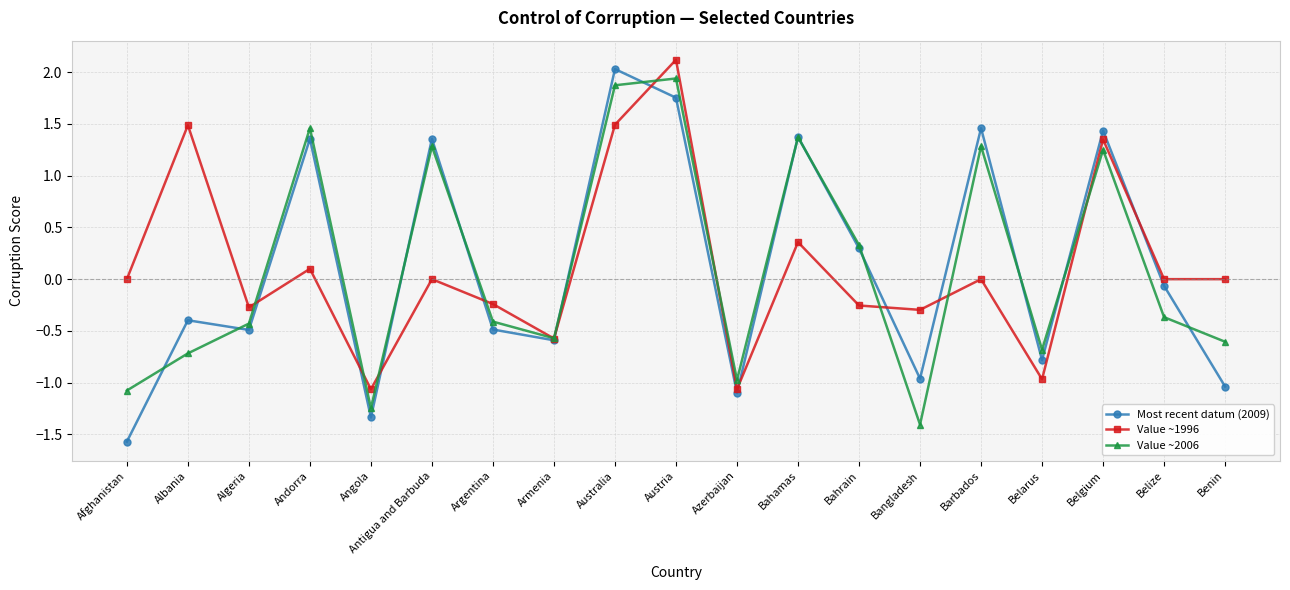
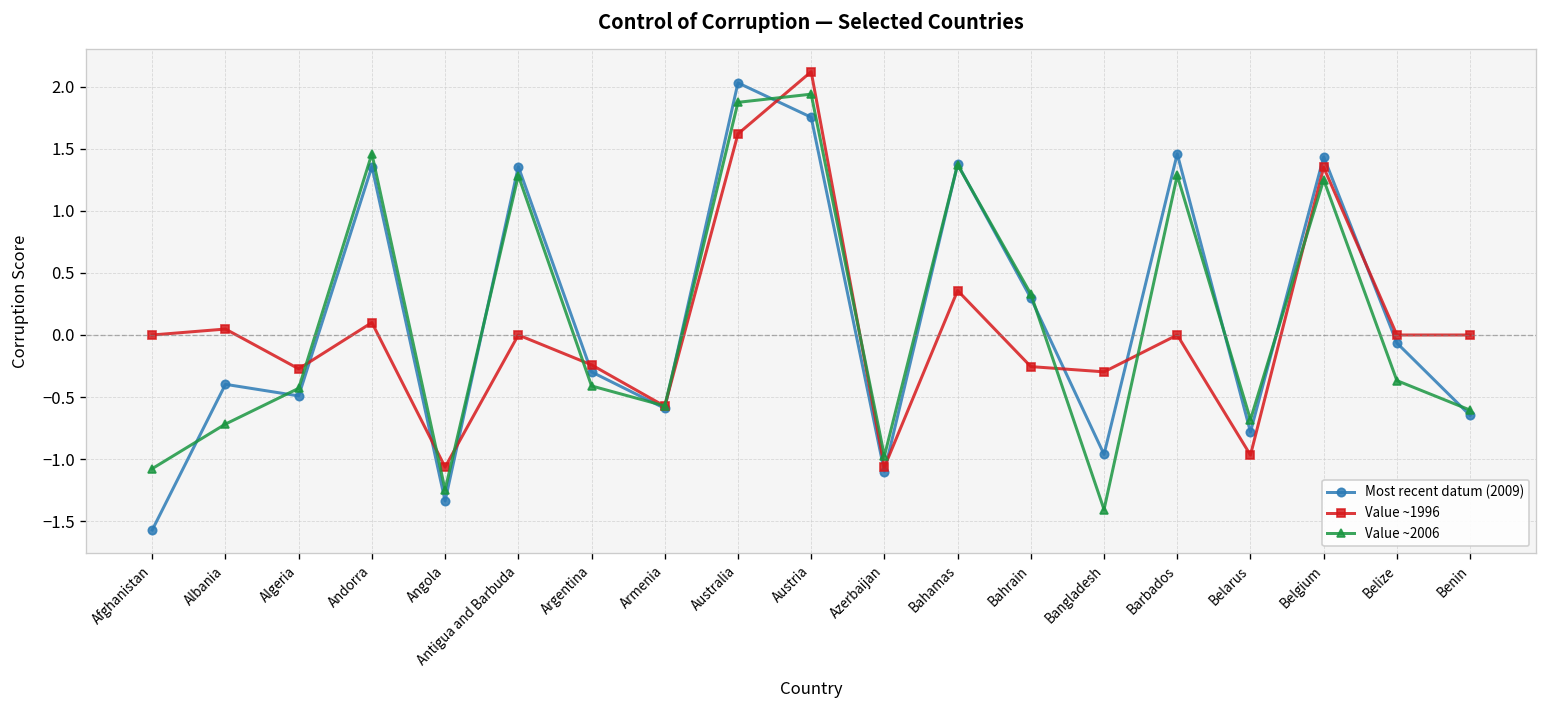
  {
    "Most recent datum (2009)": {
      "Afghanistan": -1.57,
      "Albania": -0.40,
      "Algeria": -0.49,
      "Andorra": 1.36,
      "Angola": -1.34,
      "Antigua and Barbuda": 1.36,
-     "Argentina": -0.49,
+     "Argentina": -0.30,
      "Australia": 2.03,
      "Austria": 1.75,
      "Azerbaijan": -1.10,
      "Bahrain": 0.30,
      "Bangladesh": -0.96,
      "Barbados": 1.46,
      "Belarus": -0.78,
      "Belgium": 1.43,
      "Belize": -0.06,
-     "Benin": -1.04
+     "Benin": -0.65
    },
    "Value ~1996": {
      "Afghanistan": 0.00,
-     "Albania": 1.49,
+     "Albania": 0.05,
      "Algeria": -0.27,
      "Andorra": 0.10,
      "Angola": -1.06,
      "Antigua and Barbuda": 0.00,
      "Argentina": -0.24,
-     "Australia": 1.49,
+     "Australia": 1.62,
      "Austria": 2.12,
      "Azerbaijan": -1.06,
      "Bahamas": 0.36,
      "Bahrain": -0.25,
      "Bangladesh": -0.30,
      "Barbados": 0.00,
      "Belarus": -0.97,
      "Belgium": 1.35,
      "Belize": 0.00,
      "Benin": 0.00
    },
    "Value ~2006": {
      "Afghanistan": -1.08,
      "Albania": -0.72,
      "Algeria": -0.43,
      "Andorra": 1.46,
      "Angola": -1.25,
      "Antigua and Barbuda": 1.28,
      "Argentina": -0.41,
      "Australia": 1.87,
      "Austria": 1.94,
      "Azerbaijan": -0.97,
      "Bahrain": 0.33,
      "Bangladesh": -1.41,
      "Barbados": 1.28,
      "Belarus": -0.68,
      "Belgium": 1.25,
      "Belize": -0.37,
      "Benin": -0.60
    }
  }
